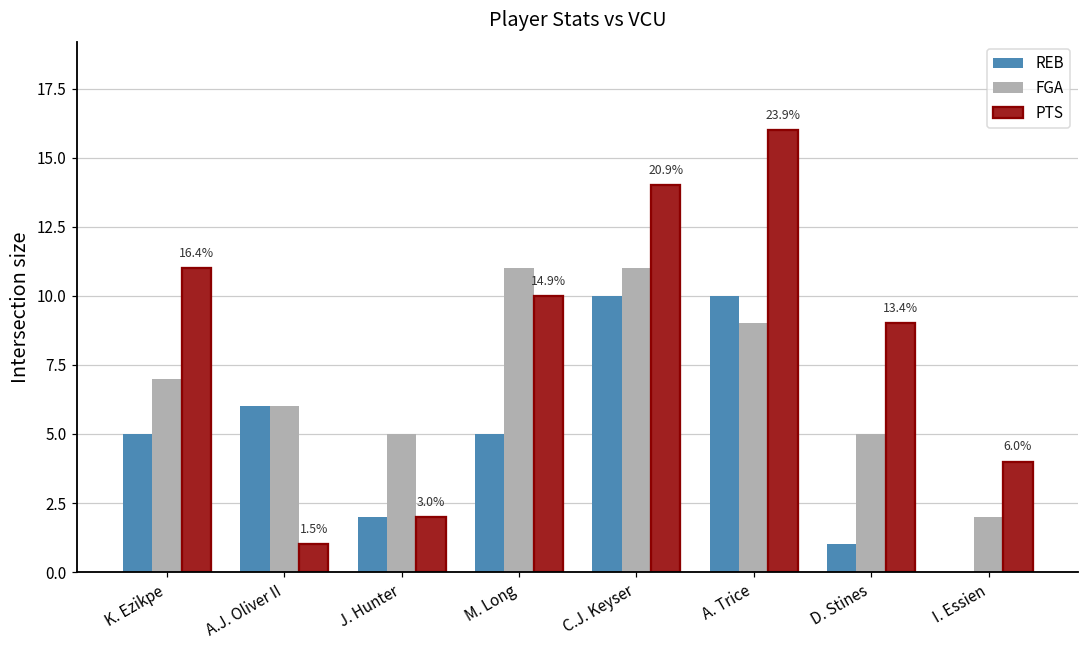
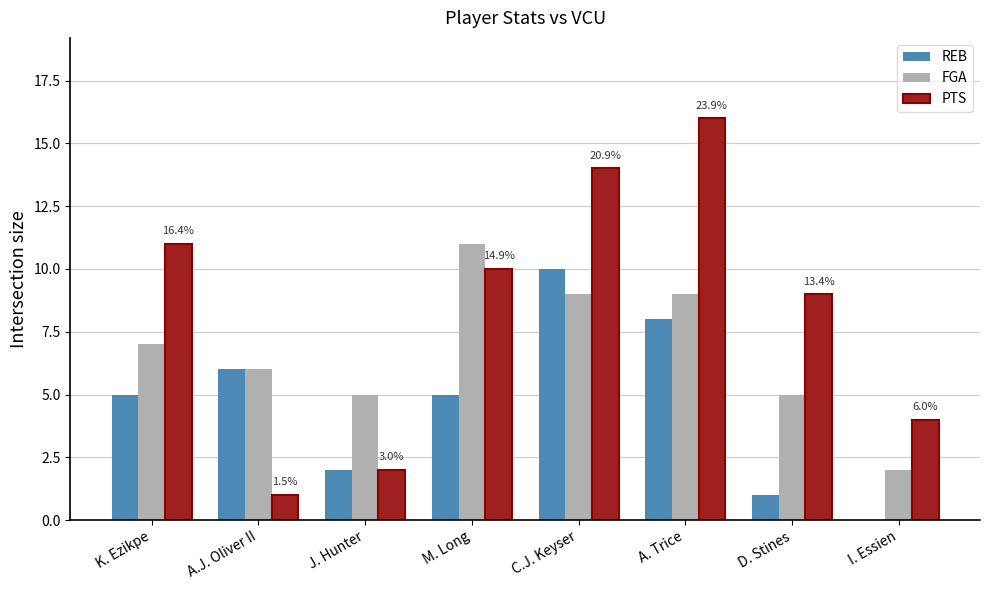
  {
    "REB": {
      "K. Ezikpe": 5,
      "A.J. Oliver II": 6,
      "J. Hunter": 2,
      "M. Long": 5,
      "C.J. Keyser": 10,
-     "A. Trice": 10,
+     "A. Trice": 8,
      "D. Stines": 1,
      "I. Essien": 0
    },
    "FGA": {
      "K. Ezikpe": 7,
      "A.J. Oliver II": 6,
      "J. Hunter": 5,
      "M. Long": 11,
-     "C.J. Keyser": 11,
+     "C.J. Keyser": 9,
      "A. Trice": 9,
      "D. Stines": 5,
      "I. Essien": 2
    }
  }
